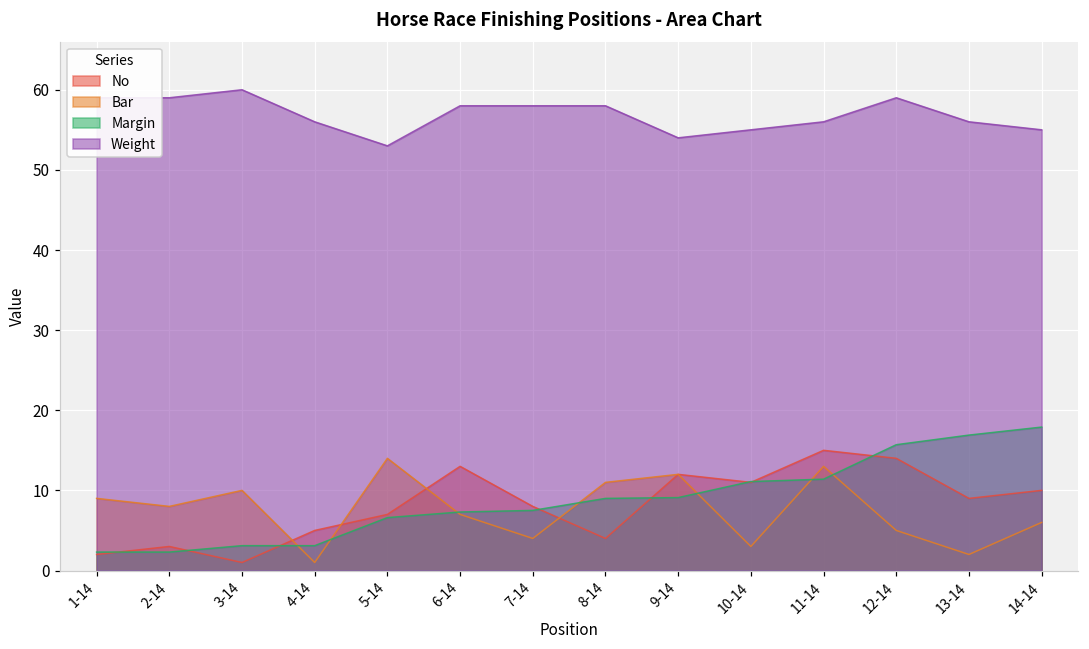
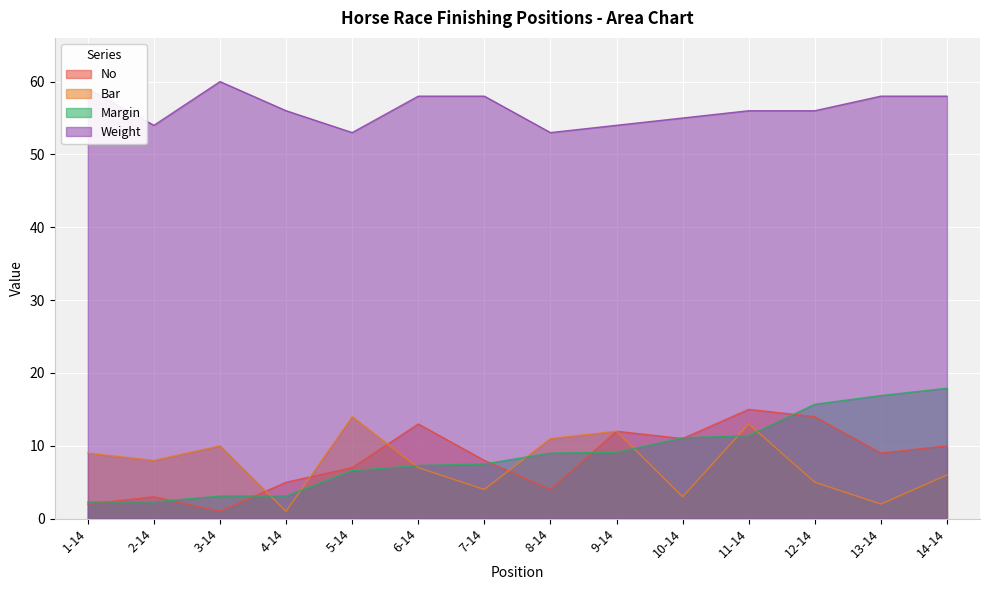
  {
    "Margin": {
      "2-14": 2,
      "3-14": 3,
      "4-14": 3,
      "5-14": 7,
      "7-14": 8,
      "8-14": 9,
      "9-14": 9,
      "11-14": 11,
      "12-14": 16,
      "13-14": 17,
      "14-14": 18
    },
    "Weight": {
-     "2-14": 59,
+     "2-14": 54,
      "3-14": 60,
      "4-14": 56,
      "5-14": 53,
      "6-14": 58,
      "7-14": 58,
-     "8-14": 58,
+     "8-14": 53,
      "9-14": 54,
      "10-14": 55,
      "11-14": 56,
-     "12-14": 59,
-     "13-14": 56,
-     "14-14": 55
+     "12-14": 56,
+     "13-14": 58,
+     "14-14": 58
    }
  }
